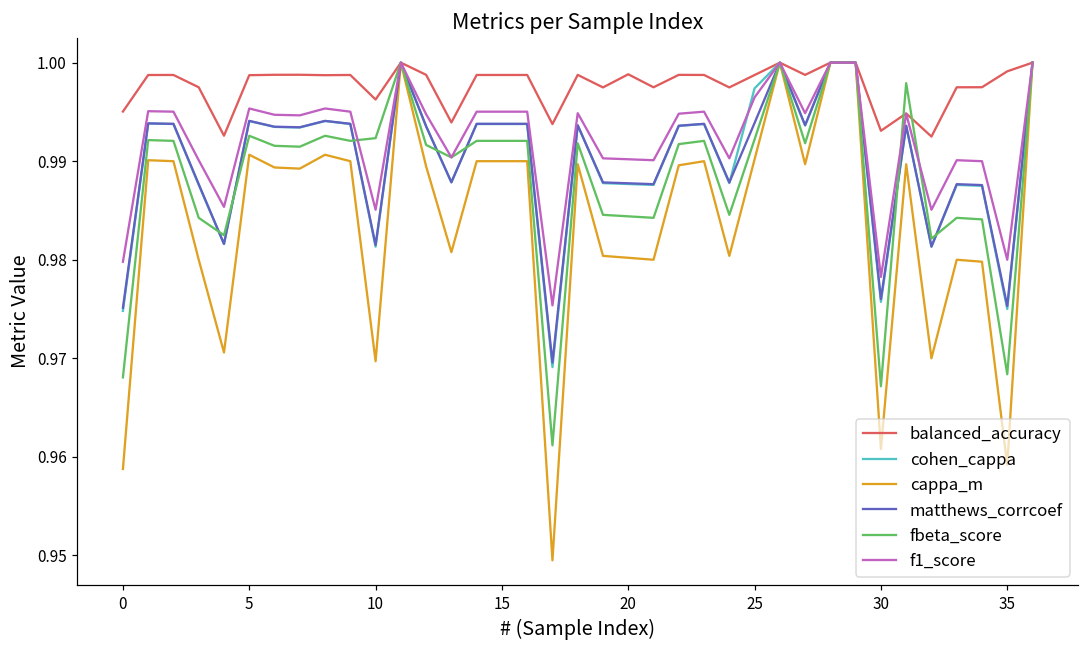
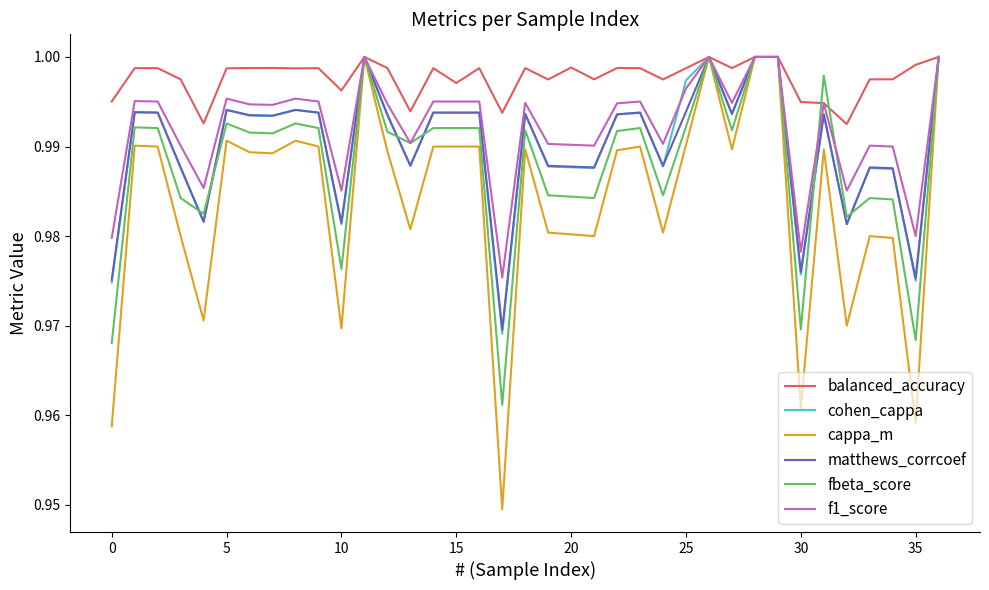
  {
    "balanced_accuracy": {
      "0": 0.995,
      "5": 0.999,
      "10": 0.996,
-     "15": 0.999,
+     "15": 0.997,
      "20": 0.999,
      "25": 0.999,
-     "30": 0.993,
+     "30": 0.995,
      "35": 0.999
    },
    "cohen_cappa": {
      "0": 0.975,
      "25": 0.997,
      "30": 0.976,
      "35": 0.975
    },
    "cappa_m": {
      "0": 0.959,
      "5": 0.991,
      "10": 0.970,
      "15": 0.990,
      "20": 0.980,
      "25": 0.990
    },
    "matthews_corrcoef": {
      "0": 0.975,
      "25": 0.994,
      "30": 0.976,
      "35": 0.975
    },
    "fbeta_score": {
      "0": 0.968,
      "5": 0.993,
-     "10": 0.992,
+     "10": 0.976,
      "15": 0.992,
      "20": 0.984,
      "25": 0.992,
-     "30": 0.967,
+     "30": 0.970,
      "35": 0.968
    },
    "f1_score": {
      "0": 0.980,
      "5": 0.995,
      "10": 0.985,
      "15": 0.995,
      "20": 0.990,
      "25": 0.996,
      "30": 0.978,
      "35": 0.980
    }
  }
